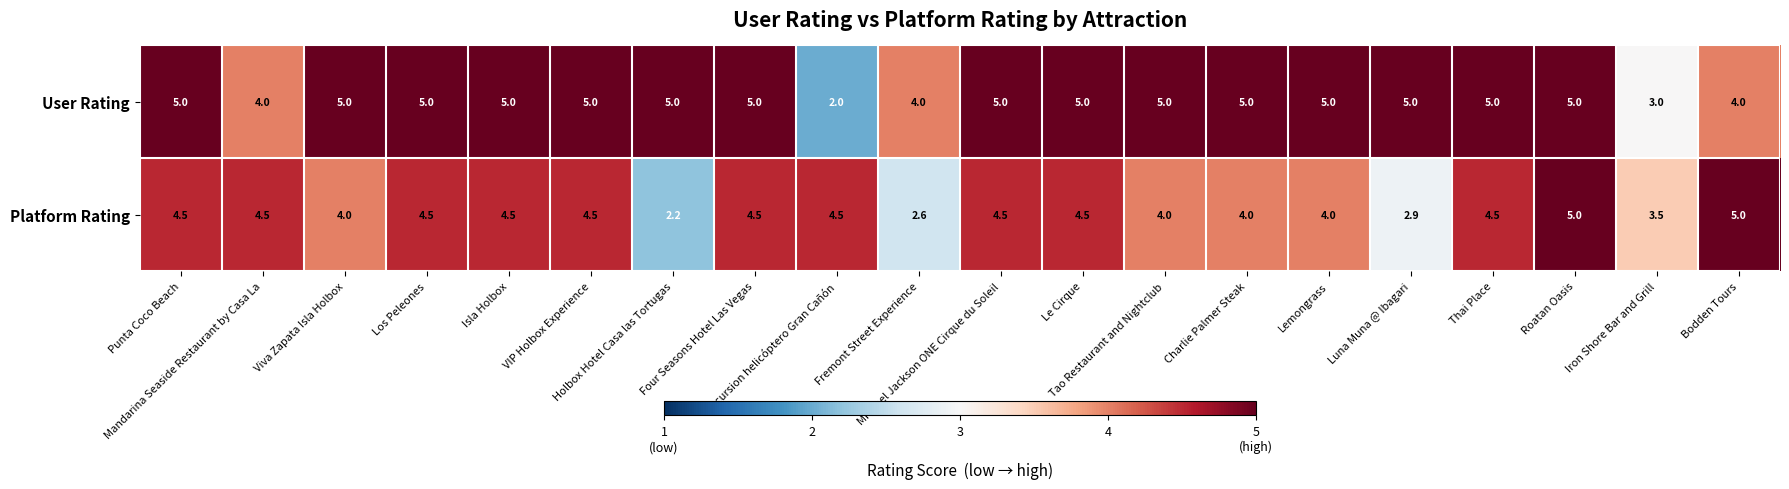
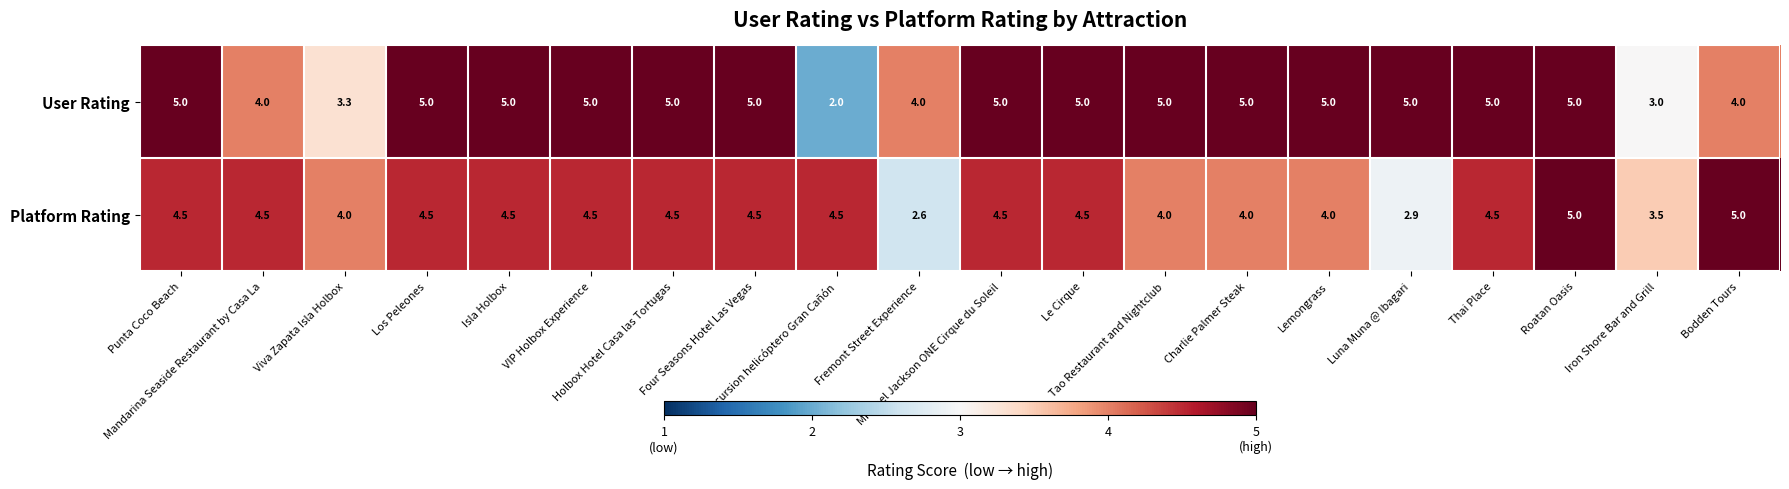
  {
    "User Rating": {
      "Punta Coco Beach": 5.0,
      "Mandarina Seaside Restaurant by Casa La": 4.0,
-     "Viva Zapata Isla Holbox": 5.0,
+     "Viva Zapata Isla Holbox": 3.3,
      "Los Peleones": 5.0,
      "Isla Holbox": 5.0,
      "VIP Holbox Experience": 5.0,
      "Holbox Hotel Casa las Tortugas": 5.0,
      "Four Seasons Hotel Las Vegas": 5.0,
      "Excursion helicóptero Gran Cañón": 2.0,
      "Fremont Street Experience": 4.0,
      "Michael Jackson ONE Cirque du Soleil": 5.0,
      "Le Cirque": 5.0,
      "Tao Restaurant and Nightclub": 5.0,
      "Charlie Palmer Steak": 5.0,
      "Lemongrass": 5.0,
      "Luna Muna @ Ibagari": 5.0,
      "Thai Place": 5.0,
      "Roatan Oasis": 5.0,
      "Iron Shore Bar and Grill": 3.0,
      "Bodden Tours": 4.0
    },
    "Platform Rating": {
      "Punta Coco Beach": 4.5,
      "Mandarina Seaside Restaurant by Casa La": 4.5,
      "Viva Zapata Isla Holbox": 4.0,
      "Los Peleones": 4.5,
      "Isla Holbox": 4.5,
      "VIP Holbox Experience": 4.5,
-     "Holbox Hotel Casa las Tortugas": 2.2,
+     "Holbox Hotel Casa las Tortugas": 4.5,
      "Four Seasons Hotel Las Vegas": 4.5,
      "Excursion helicóptero Gran Cañón": 4.5,
      "Fremont Street Experience": 2.6,
      "Michael Jackson ONE Cirque du Soleil": 4.5,
      "Le Cirque": 4.5,
      "Tao Restaurant and Nightclub": 4.0,
      "Charlie Palmer Steak": 4.0,
      "Lemongrass": 4.0,
      "Luna Muna @ Ibagari": 2.9,
      "Thai Place": 4.5,
      "Roatan Oasis": 5.0,
      "Iron Shore Bar and Grill": 3.5,
      "Bodden Tours": 5.0
    }
  }
